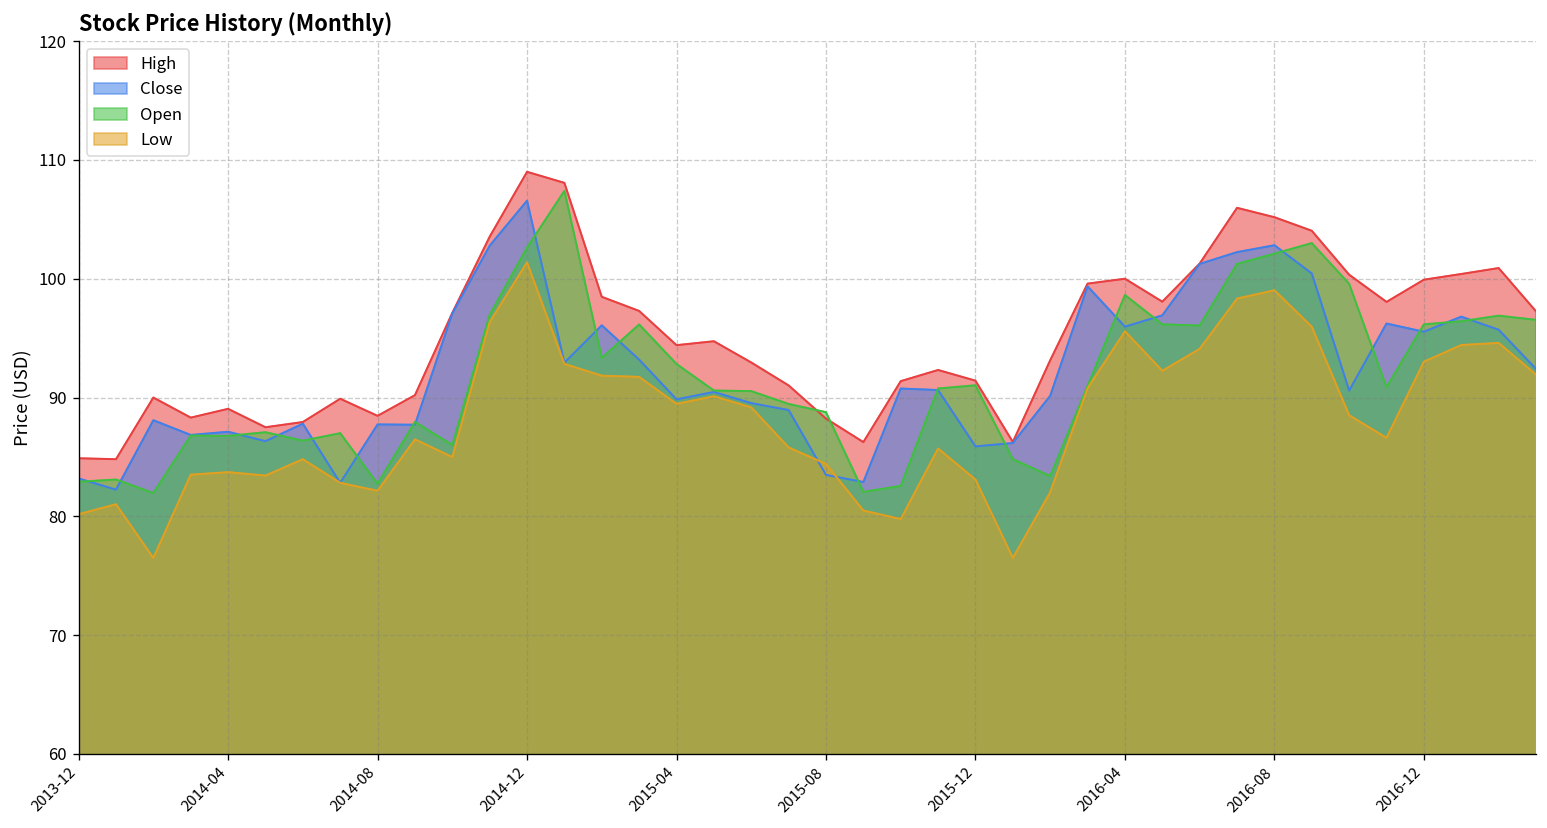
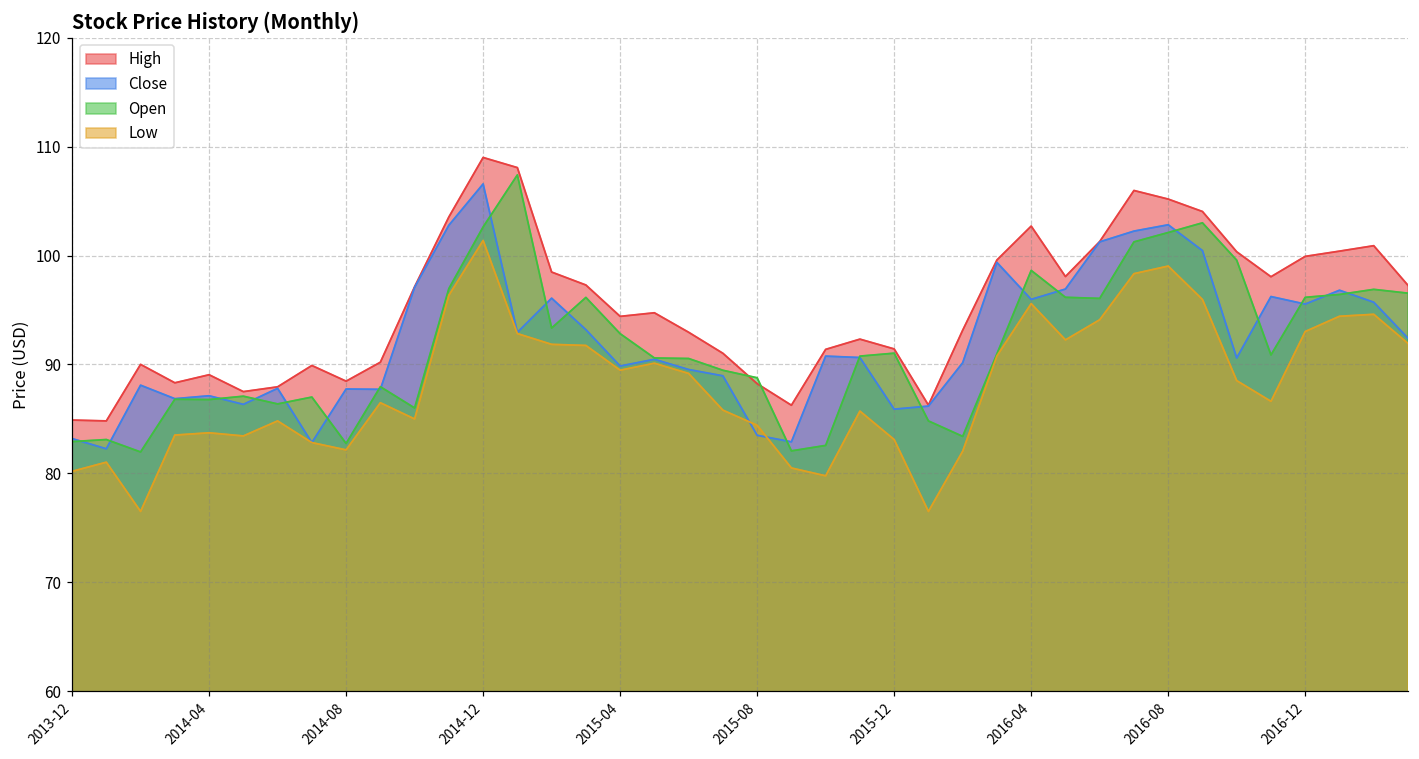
  {
    "High": {
      "2013-12": 85,
      "2014-04": 89,
      "2014-08": 88,
      "2014-12": 109,
      "2015-04": 94,
      "2015-08": 88,
      "2015-12": 91,
-     "2016-04": 100,
+     "2016-04": 103,
      "2016-08": 105,
      "2016-12": 100
    },
    "Close": {
      "2013-12": 83,
      "2014-04": 87,
      "2014-08": 88,
      "2014-12": 107,
      "2015-04": 90,
      "2015-08": 83,
      "2015-12": 86,
      "2016-04": 96,
      "2016-08": 103,
      "2016-12": 96
    },
    "Open": {
      "2013-12": 83,
      "2014-04": 87,
      "2014-08": 83,
      "2014-12": 103,
      "2015-04": 93,
      "2015-08": 89,
      "2015-12": 91,
      "2016-04": 99,
      "2016-08": 102,
      "2016-12": 96
    },
    "Low": {
      "2013-12": 80,
      "2014-04": 84,
      "2014-08": 82,
      "2014-12": 101,
      "2015-04": 89,
      "2015-08": 84,
      "2015-12": 83,
      "2016-04": 96,
      "2016-08": 99,
      "2016-12": 93
    }
  }
